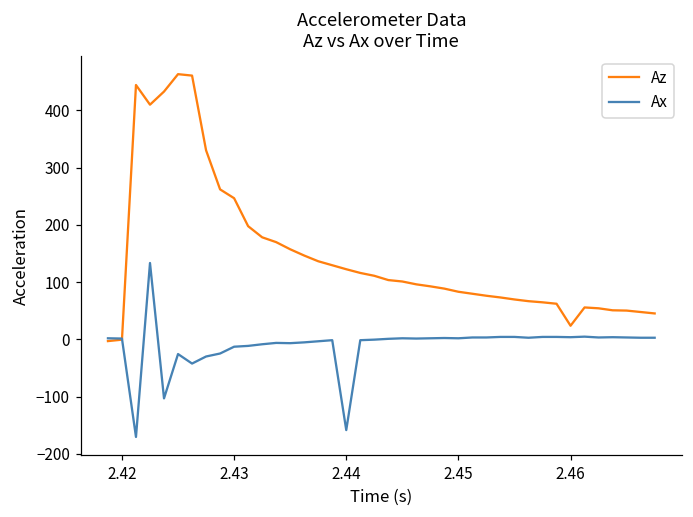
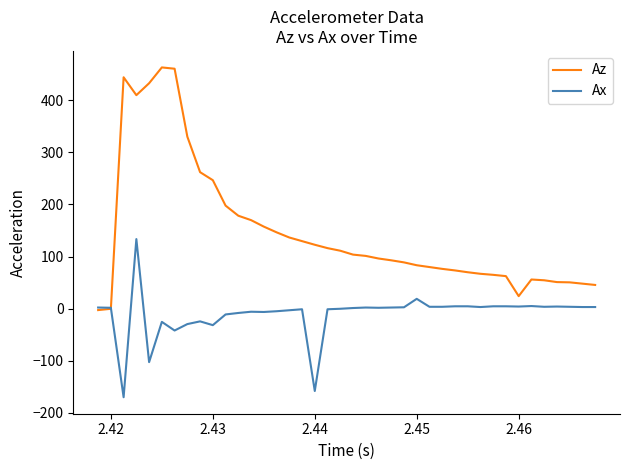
  {
    "Az": {
      "2.43": 250,
      "2.44": 120,
      "2.45": 80,
      "2.46": 20
    },
    "Ax": {
-     "2.43": -10,
+     "2.43": -30,
      "2.44": -160,
-     "2.45": 0,
+     "2.45": 20,
      "2.46": 0
    }
  }
